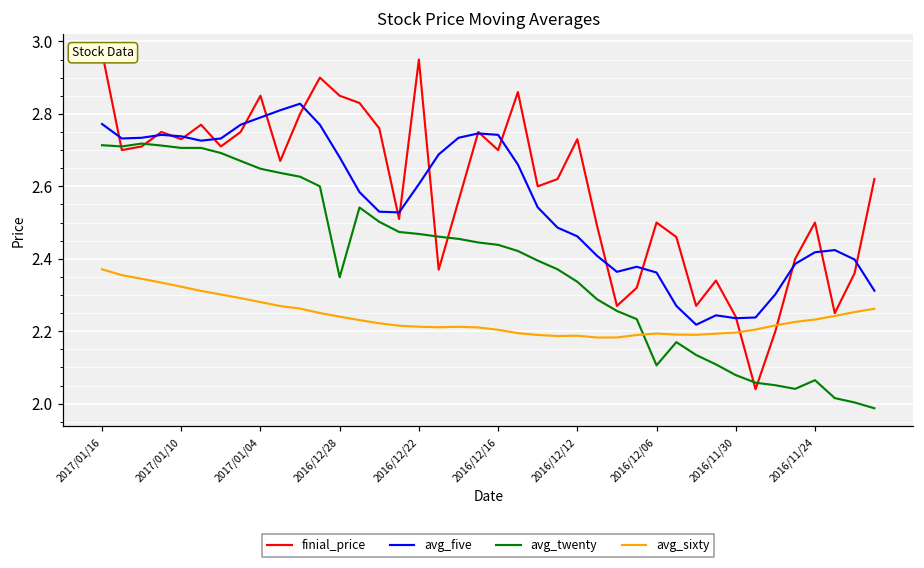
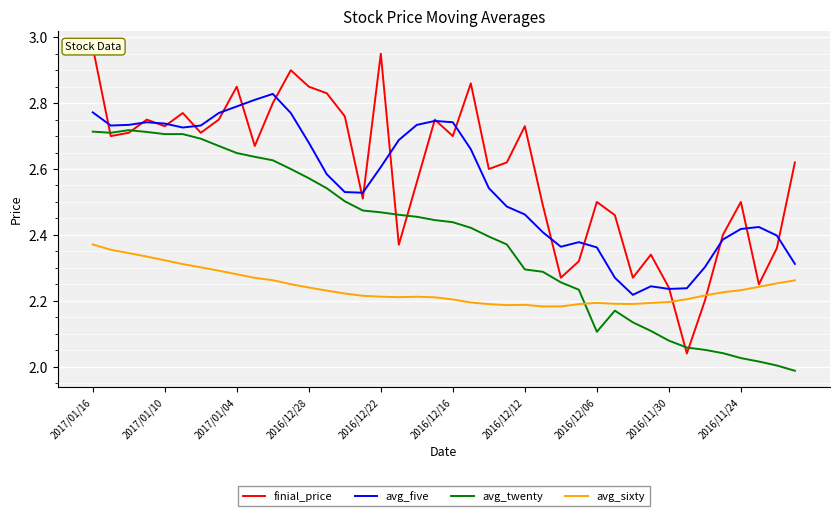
  {
    "finial_price": {
      "2017/01/10": 2.73,
      "2017/01/04": 2.85,
      "2016/12/28": 2.85,
      "2016/12/22": 2.95,
      "2016/12/16": 2.70,
      "2016/12/12": 2.73,
      "2016/12/06": 2.50,
      "2016/11/24": 2.50
    },
    "avg_five": {
      "2017/01/16": 2.77,
      "2017/01/10": 2.74,
      "2017/01/04": 2.79,
      "2016/12/28": 2.68,
      "2016/12/22": 2.61,
      "2016/12/16": 2.74,
      "2016/12/12": 2.46,
      "2016/12/06": 2.36,
      "2016/11/24": 2.42
    },
    "avg_twenty": {
      "2017/01/16": 2.71,
      "2017/01/10": 2.71,
      "2017/01/04": 2.65,
-     "2016/12/28": 2.35,
+     "2016/12/28": 2.57,
      "2016/12/22": 2.47,
      "2016/12/16": 2.44,
-     "2016/12/12": 2.34,
+     "2016/12/12": 2.30,
      "2016/12/06": 2.11,
      "2016/11/30": 2.08,
-     "2016/11/24": 2.07
+     "2016/11/24": 2.03
    },
    "avg_sixty": {
      "2017/01/16": 2.37,
      "2017/01/10": 2.32,
      "2017/01/04": 2.28,
      "2016/12/28": 2.24,
      "2016/12/22": 2.21,
      "2016/12/16": 2.20,
      "2016/12/12": 2.19,
      "2016/12/06": 2.19,
      "2016/11/30": 2.20,
      "2016/11/24": 2.23
    }
  }
